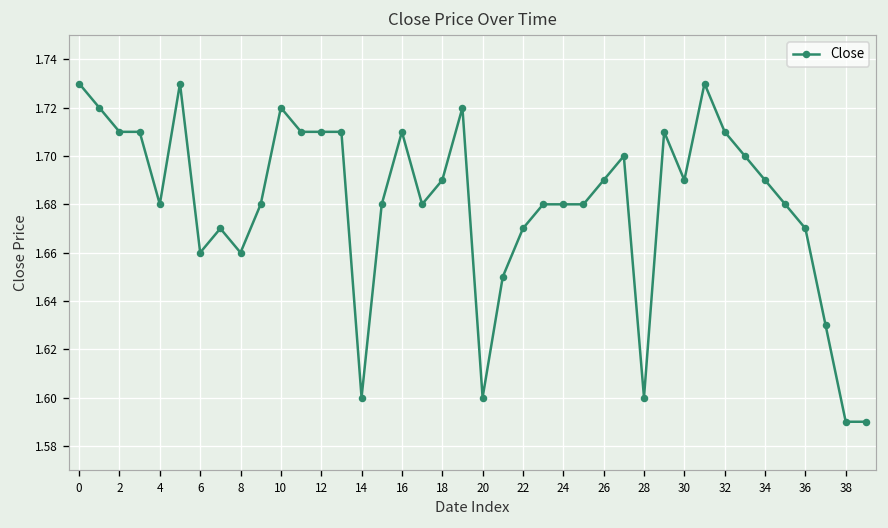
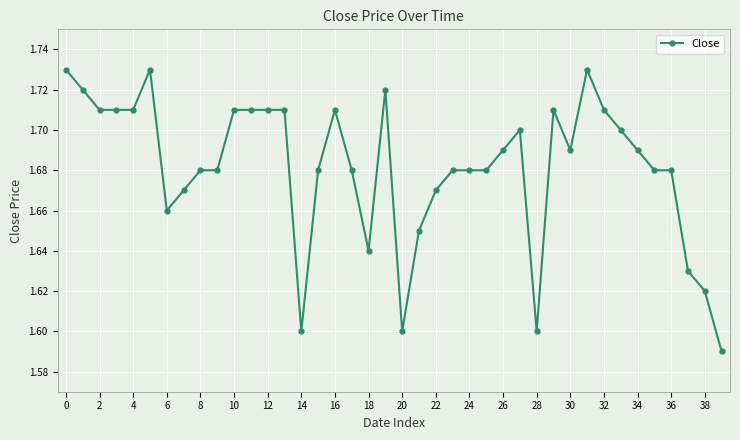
  {
    "0": 1.73,
    "2": 1.71,
-   "4": 1.68,
+   "4": 1.71,
    "6": 1.66,
-   "8": 1.66,
-   "10": 1.72,
+   "8": 1.68,
+   "10": 1.71,
    "12": 1.71,
    "14": 1.60,
    "16": 1.71,
-   "18": 1.69,
+   "18": 1.64,
    "20": 1.60,
    "22": 1.67,
    "24": 1.68,
    "26": 1.69,
    "28": 1.60,
    "30": 1.69,
    "32": 1.71,
    "34": 1.69,
-   "36": 1.67,
-   "38": 1.59
+   "36": 1.68,
+   "38": 1.62
  }
